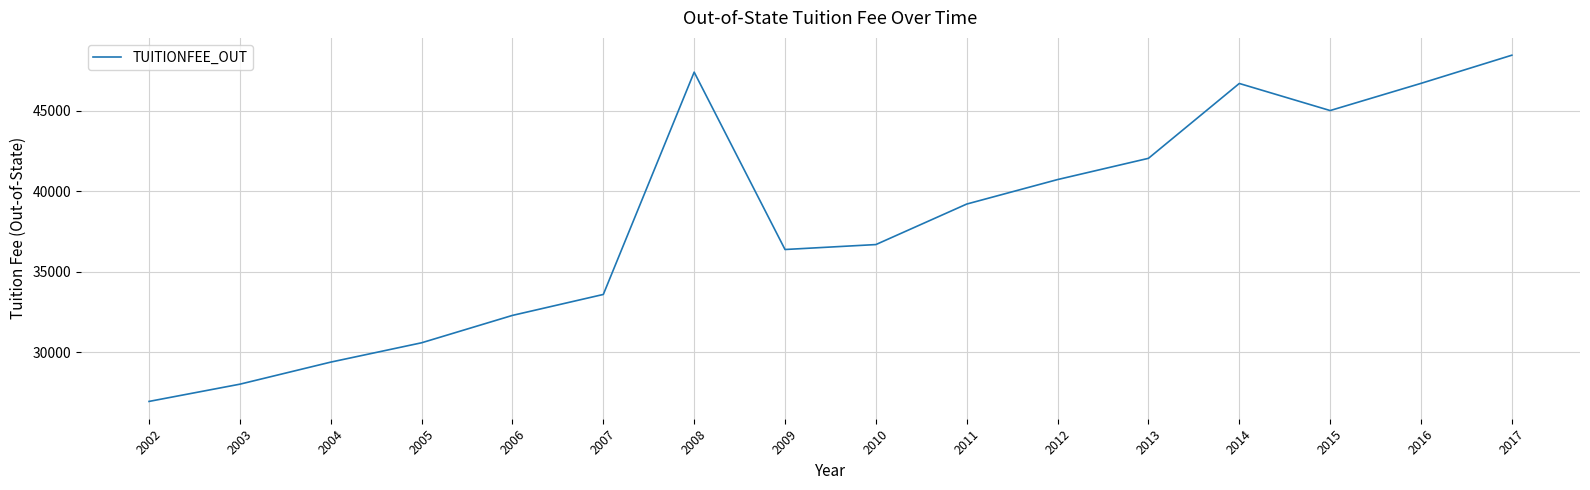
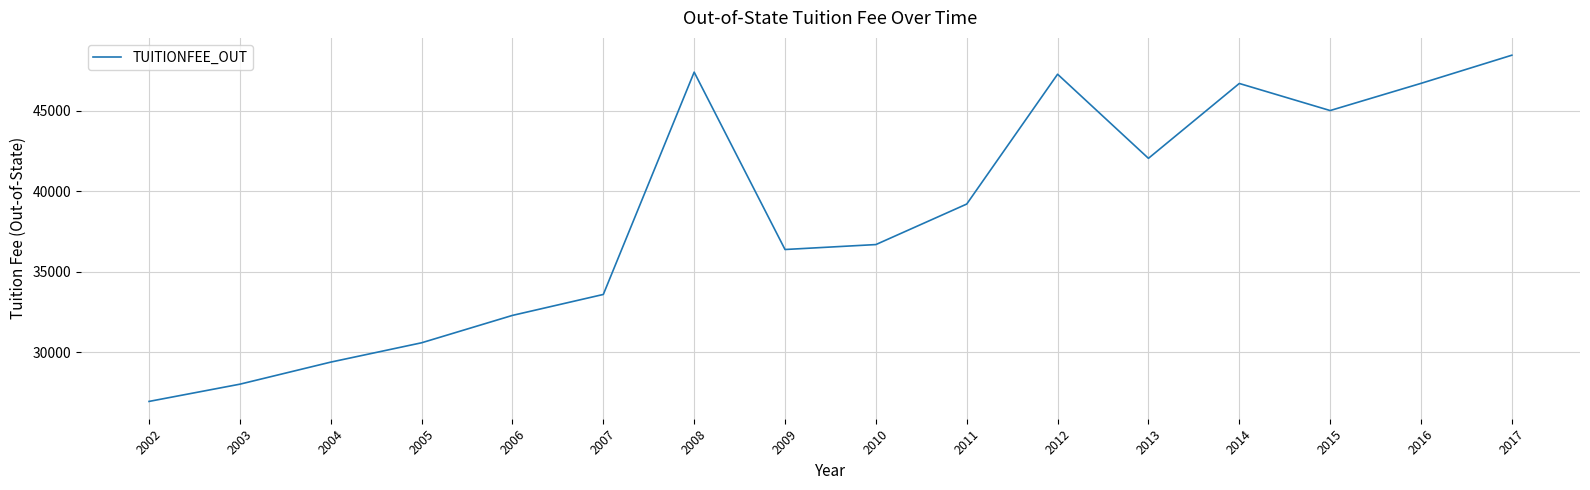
  {
    "2002": 27000,
    "2003": 28000,
    "2004": 29400,
    "2005": 30600,
    "2006": 32300,
    "2007": 33600,
    "2008": 47400,
    "2009": 36400,
    "2010": 36700,
    "2011": 39200,
-   "2012": 40700,
+   "2012": 47300,
    "2013": 42100,
    "2014": 46700,
    "2015": 45000,
    "2016": 46700,
    "2017": 48500
  }
